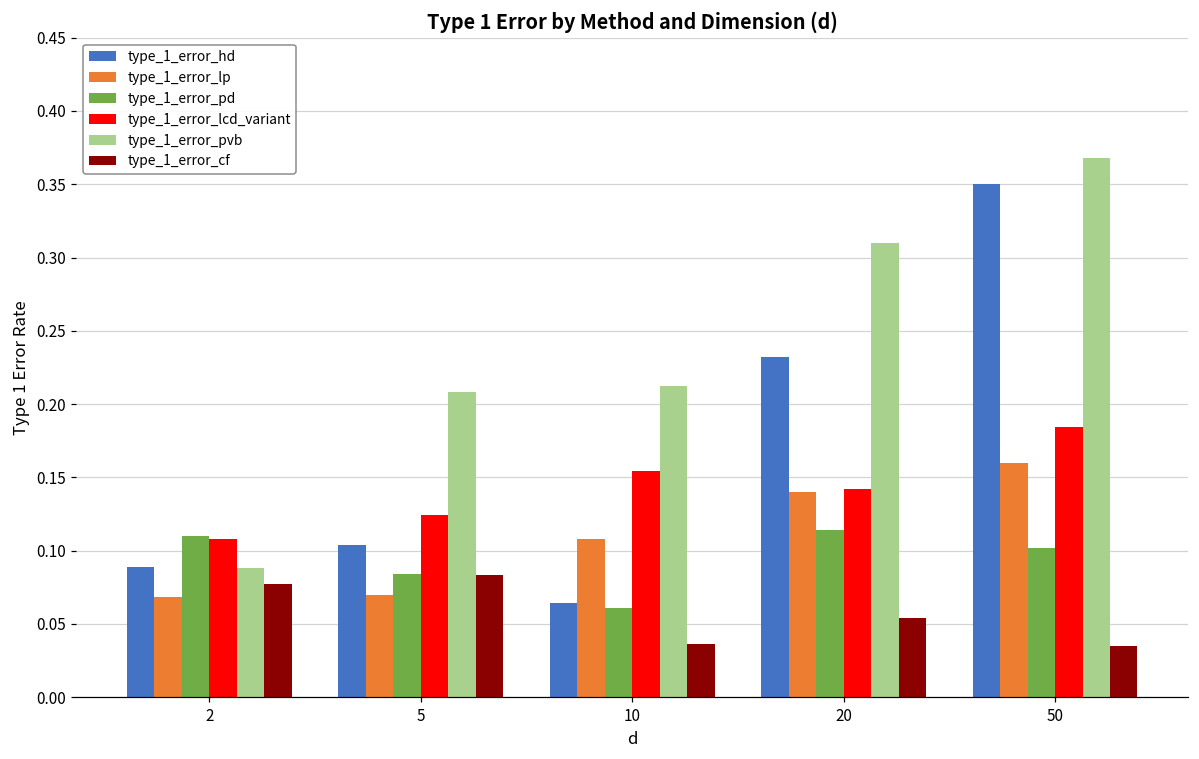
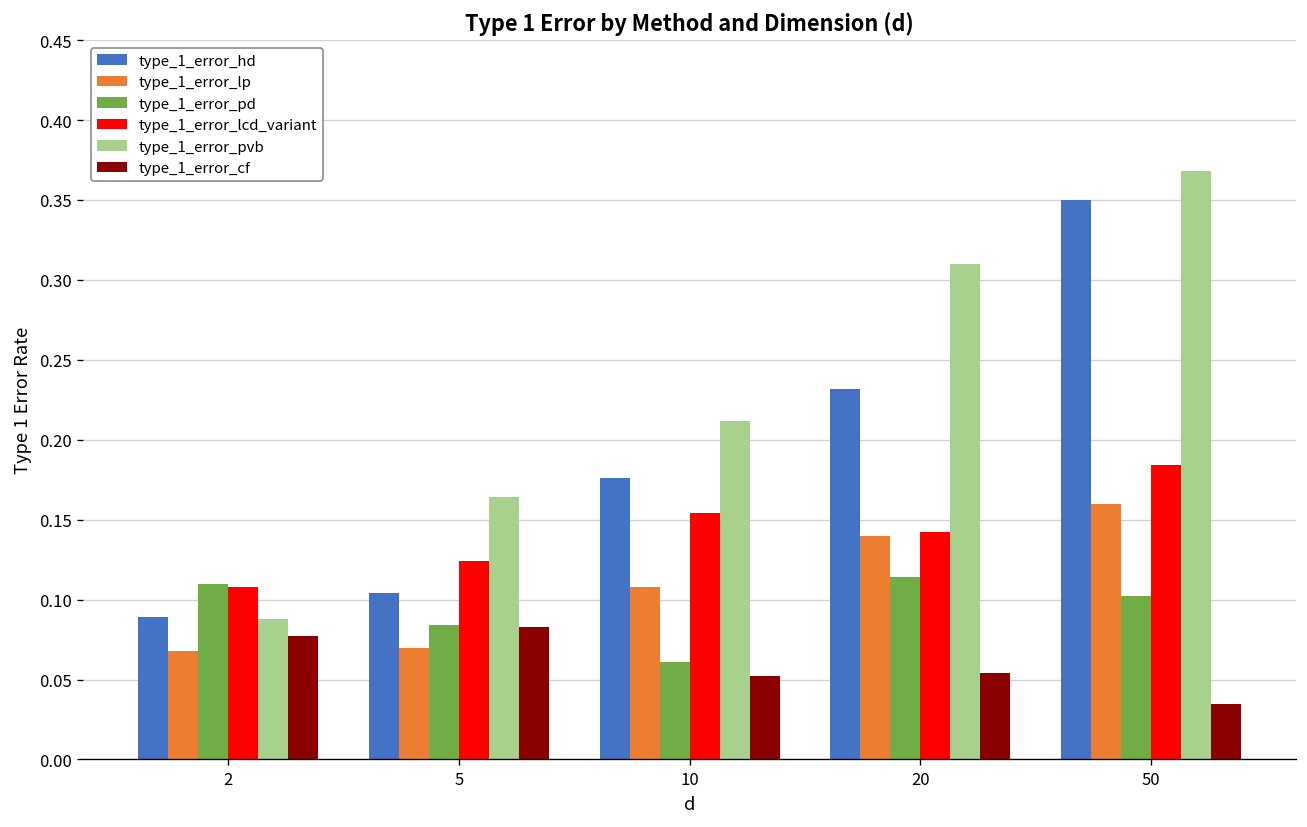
  {
    "type_1_error_hd": {
      "2": 0.089,
      "5": 0.104,
-     "10": 0.064,
+     "10": 0.176,
      "20": 0.232,
      "50": 0.350
    },
    "type_1_error_lp": {
      "2": 0.068,
      "5": 0.070,
      "10": 0.108,
      "20": 0.140,
      "50": 0.160
    },
    "type_1_error_pd": {
      "2": 0.110,
      "5": 0.084,
      "10": 0.061,
      "20": 0.114,
      "50": 0.102
    },
    "type_1_error_lcd_variant": {
      "2": 0.108,
      "5": 0.124,
      "10": 0.154,
      "20": 0.142,
      "50": 0.184
    },
    "type_1_error_pvb": {
      "2": 0.088,
-     "5": 0.208,
+     "5": 0.164,
      "10": 0.212,
      "20": 0.310,
      "50": 0.368
    },
    "type_1_error_cf": {
      "2": 0.077,
      "5": 0.083,
-     "10": 0.036,
+     "10": 0.052,
      "20": 0.054,
      "50": 0.035
    }
  }
